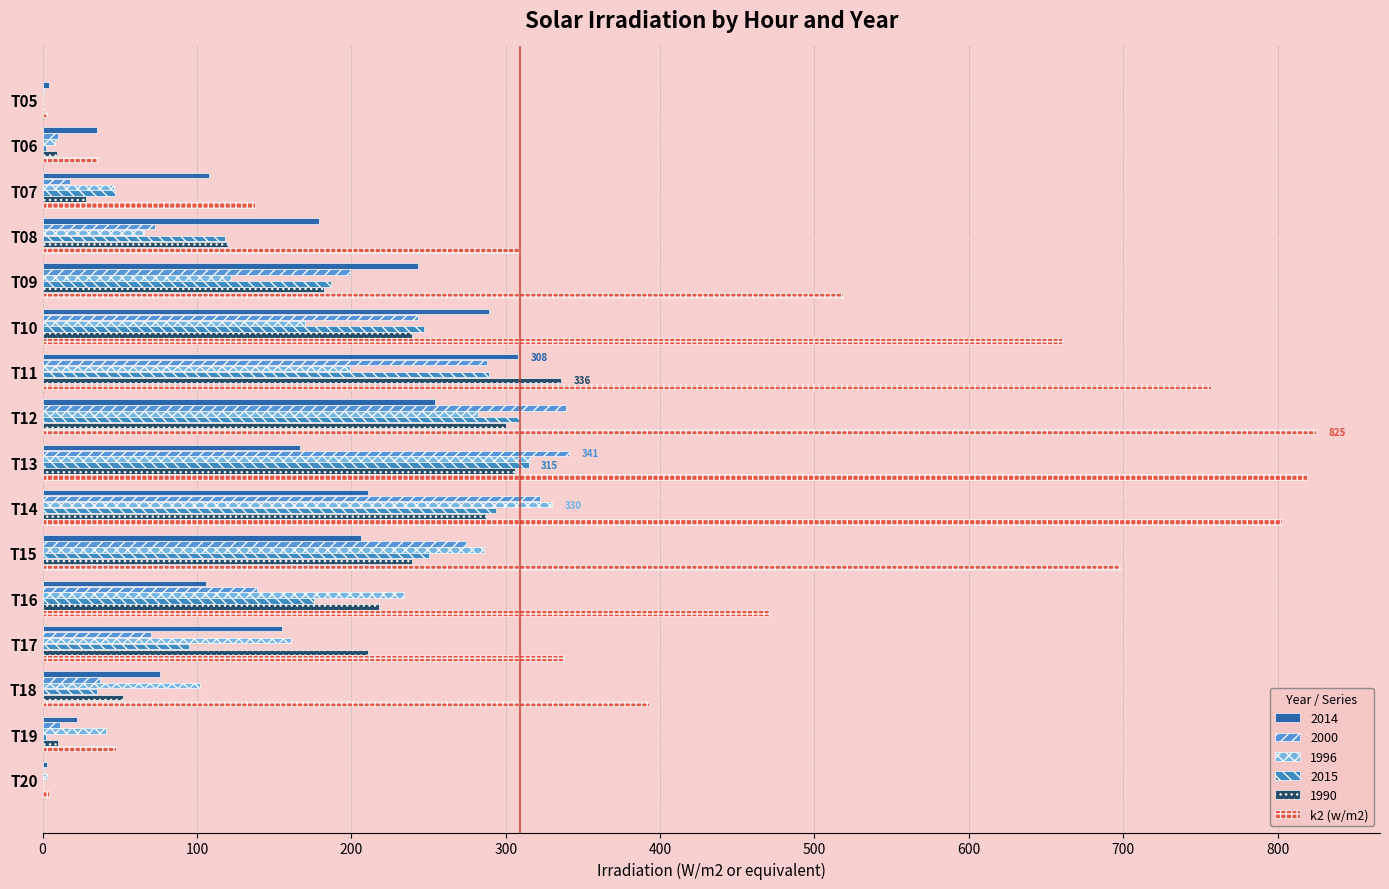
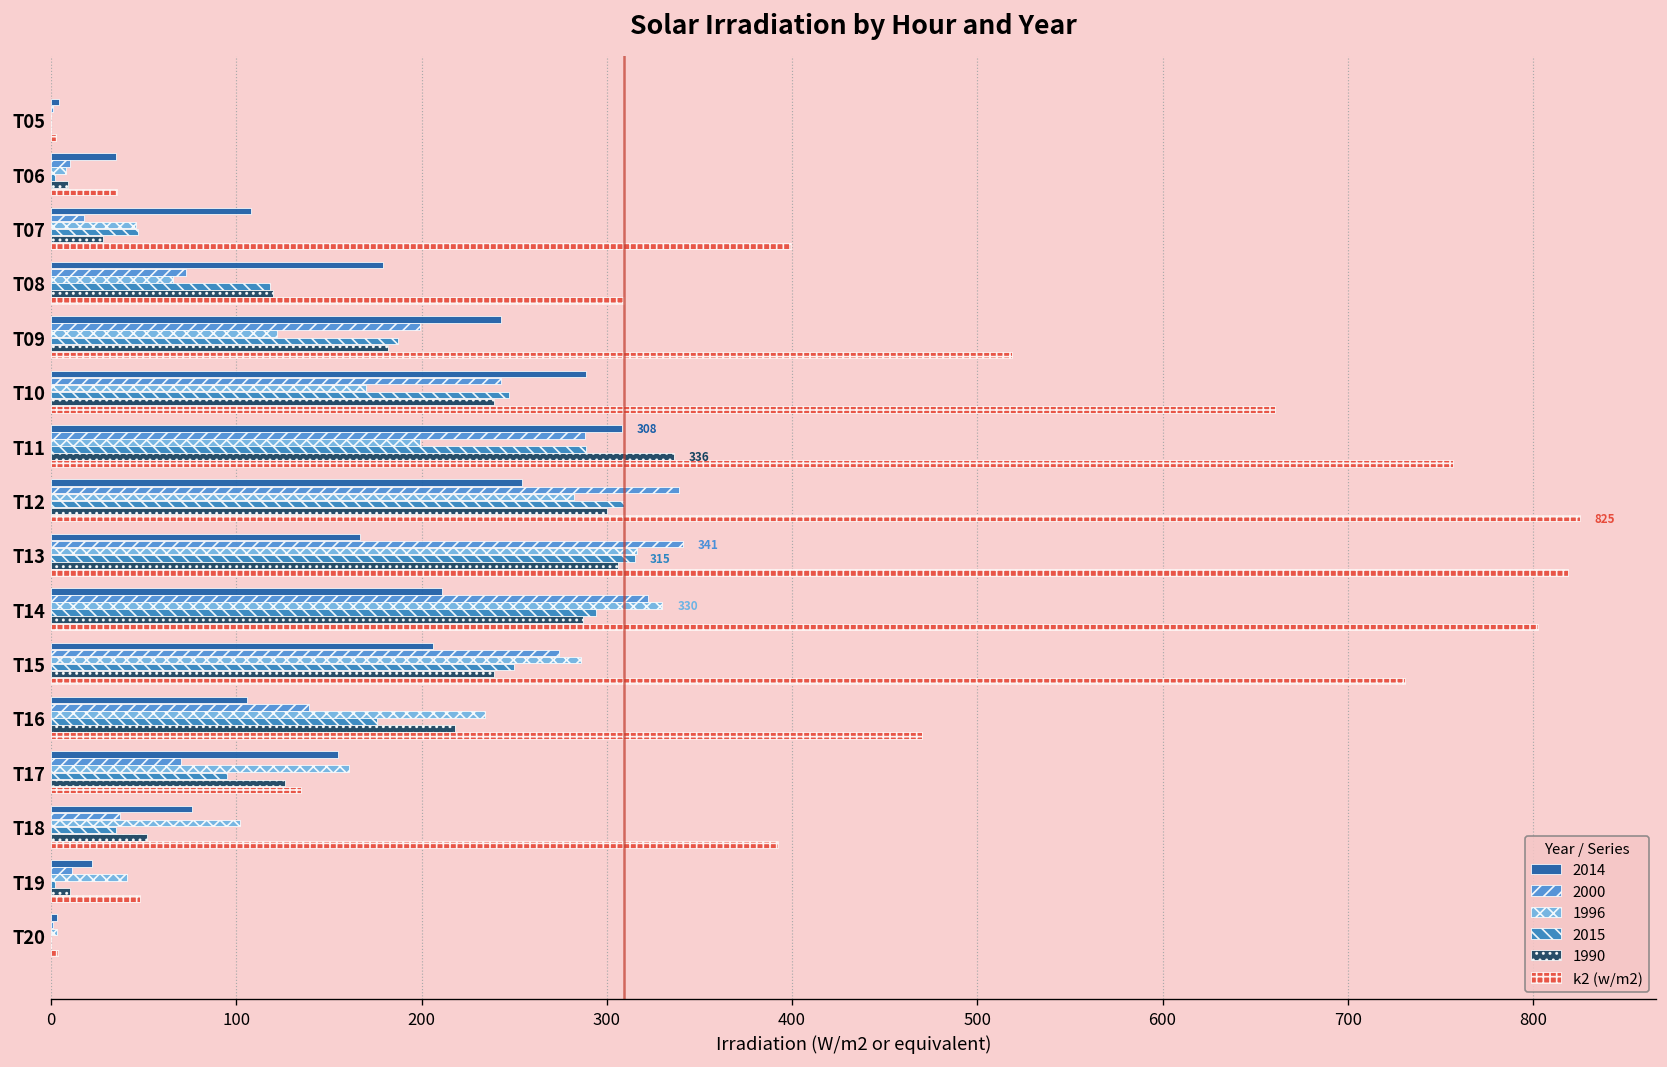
  {
    "1990": {
      "T05": 0,
      "T06": 9,
      "T07": 28,
      "T08": 120,
      "T09": 182,
      "T10": 239,
      "T12": 300,
      "T13": 306,
      "T14": 287,
      "T15": 239,
      "T16": 218,
-     "T17": 211,
+     "T17": 126,
      "T18": 52,
      "T19": 10,
      "T20": 0
    },
    "k2 (w/m2)": {
      "T05": 3,
      "T06": 36,
-     "T07": 137,
+     "T07": 400,
      "T08": 309,
      "T09": 519,
      "T10": 661,
      "T11": 757,
      "T13": 819,
      "T14": 803,
-     "T15": 698,
+     "T15": 731,
      "T16": 470,
-     "T17": 337,
+     "T17": 135,
      "T18": 393,
      "T19": 48,
      "T20": 4
    }
  }
